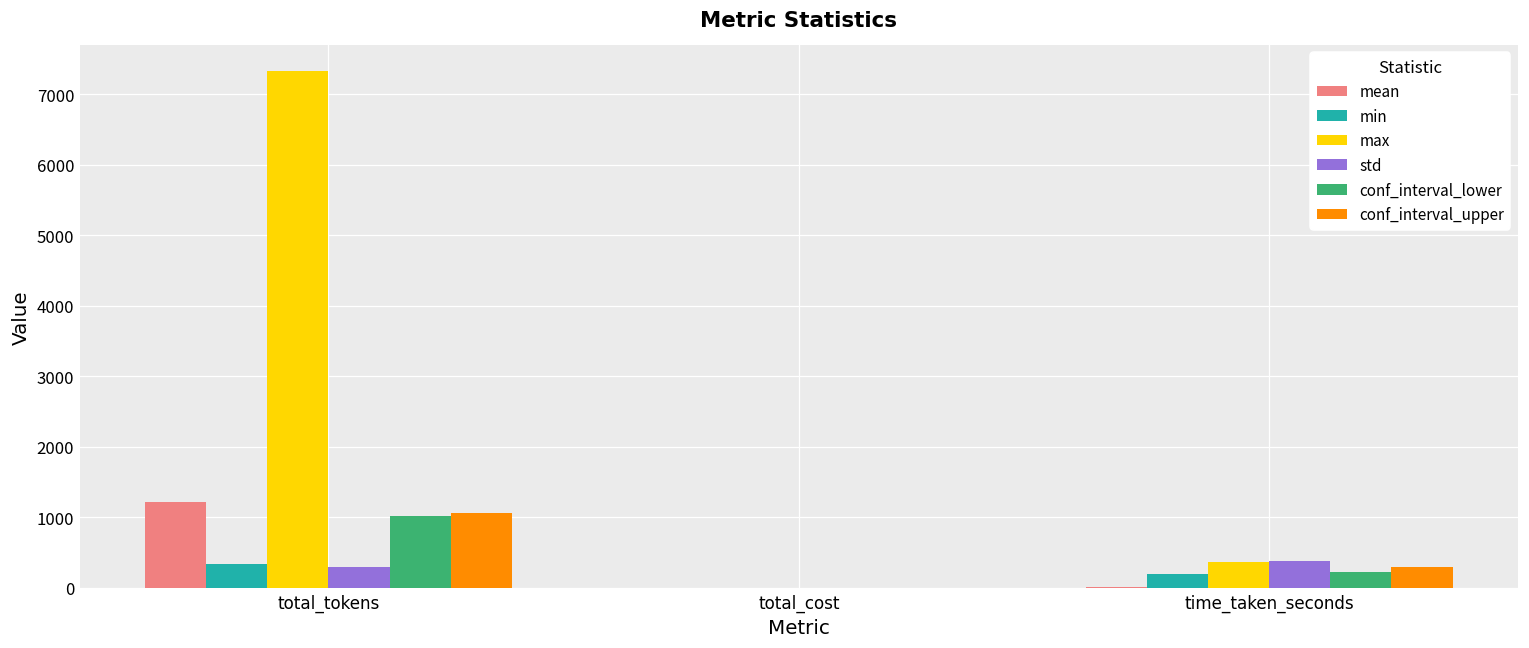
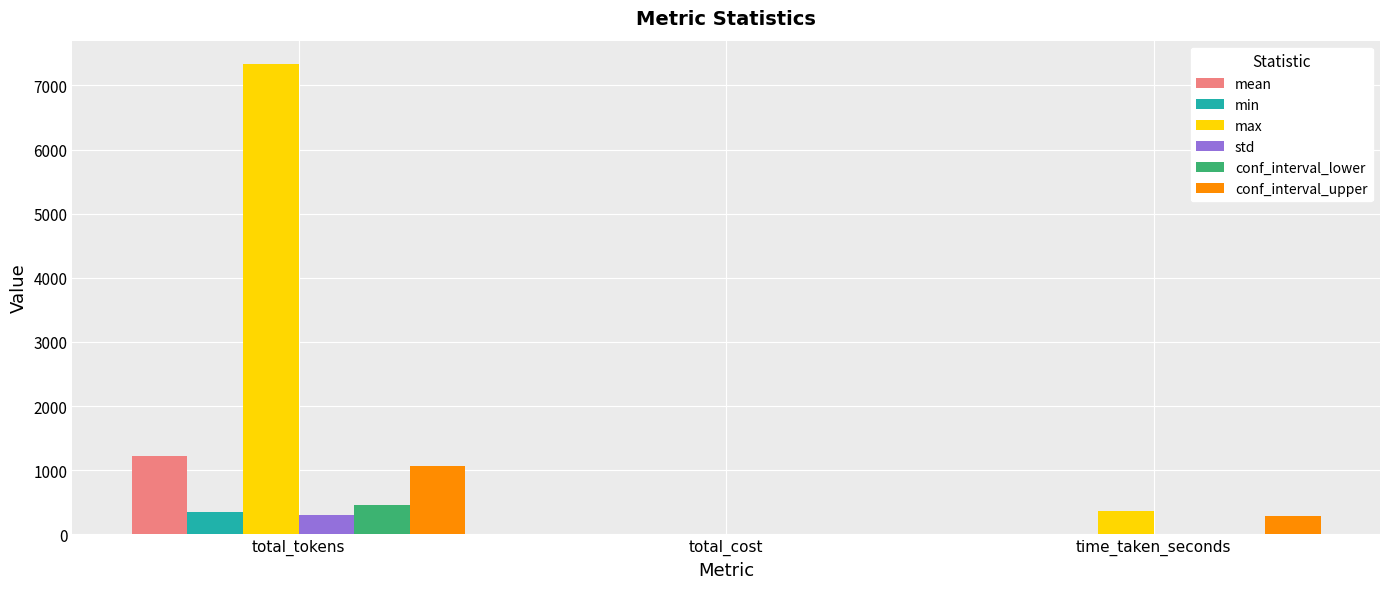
  {
    "mean": {
      "total_tokens": 1200,
      "total_cost": 0
    },
    "min": {
      "total_tokens": 300,
      "total_cost": 0,
-     "time_taken_seconds": 200
+     "time_taken_seconds": 0
    },
    "max": {
      "total_tokens": 7300,
      "total_cost": 0,
      "time_taken_seconds": 400
    },
    "std": {
      "total_tokens": 300,
      "total_cost": 0,
-     "time_taken_seconds": 400
+     "time_taken_seconds": 0
    },
    "conf_interval_lower": {
-     "total_tokens": 1000,
+     "total_tokens": 500,
      "total_cost": 0,
-     "time_taken_seconds": 200
+     "time_taken_seconds": 0
    },
    "conf_interval_upper": {
      "total_tokens": 1100,
      "total_cost": 0,
      "time_taken_seconds": 300
    }
  }
